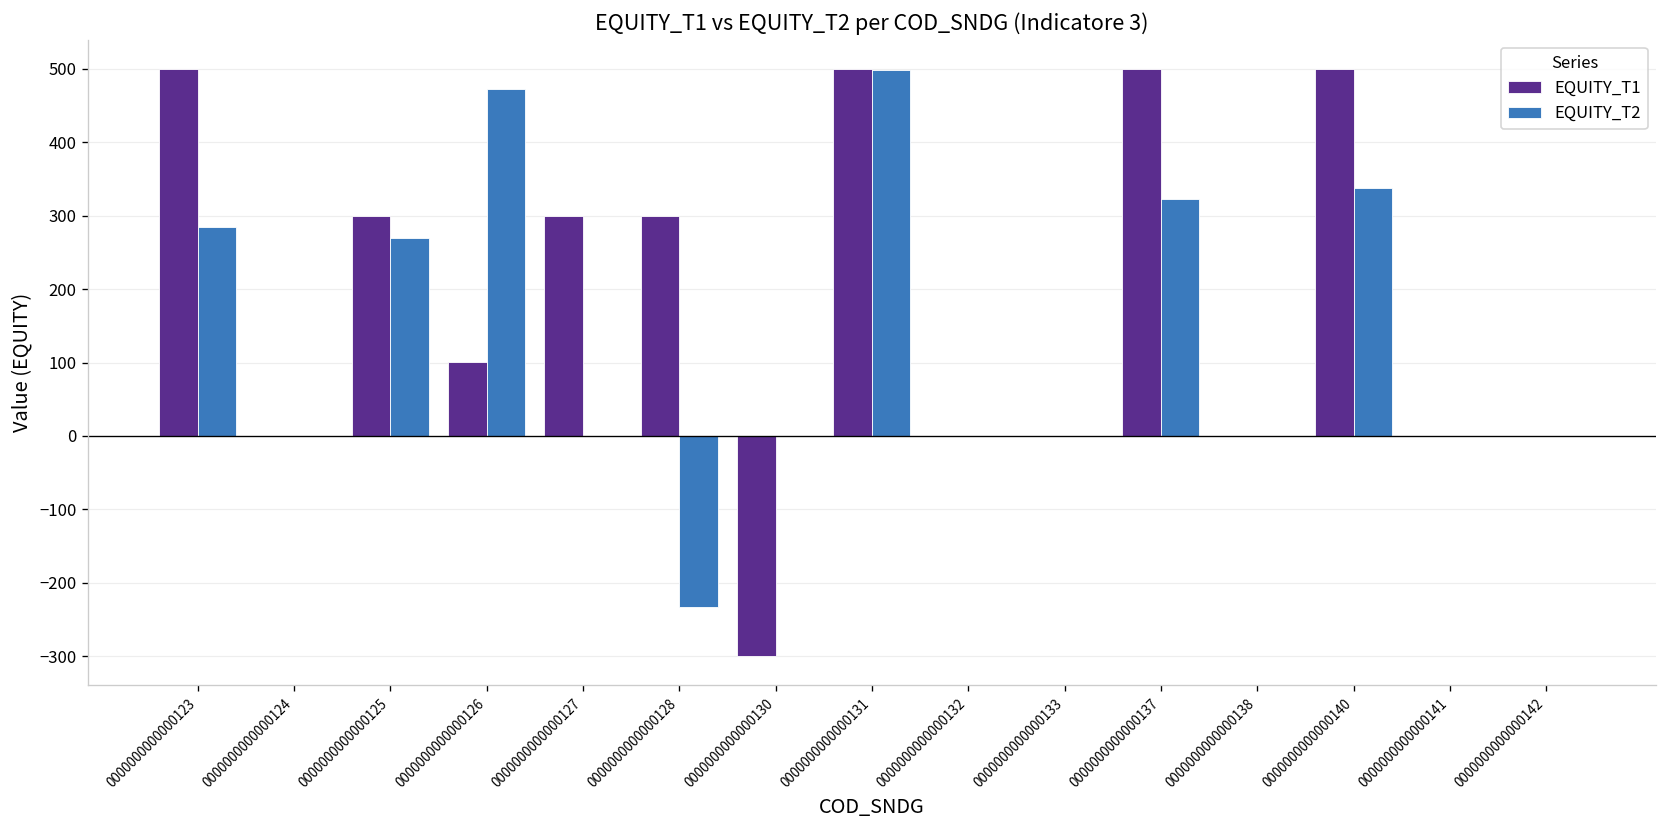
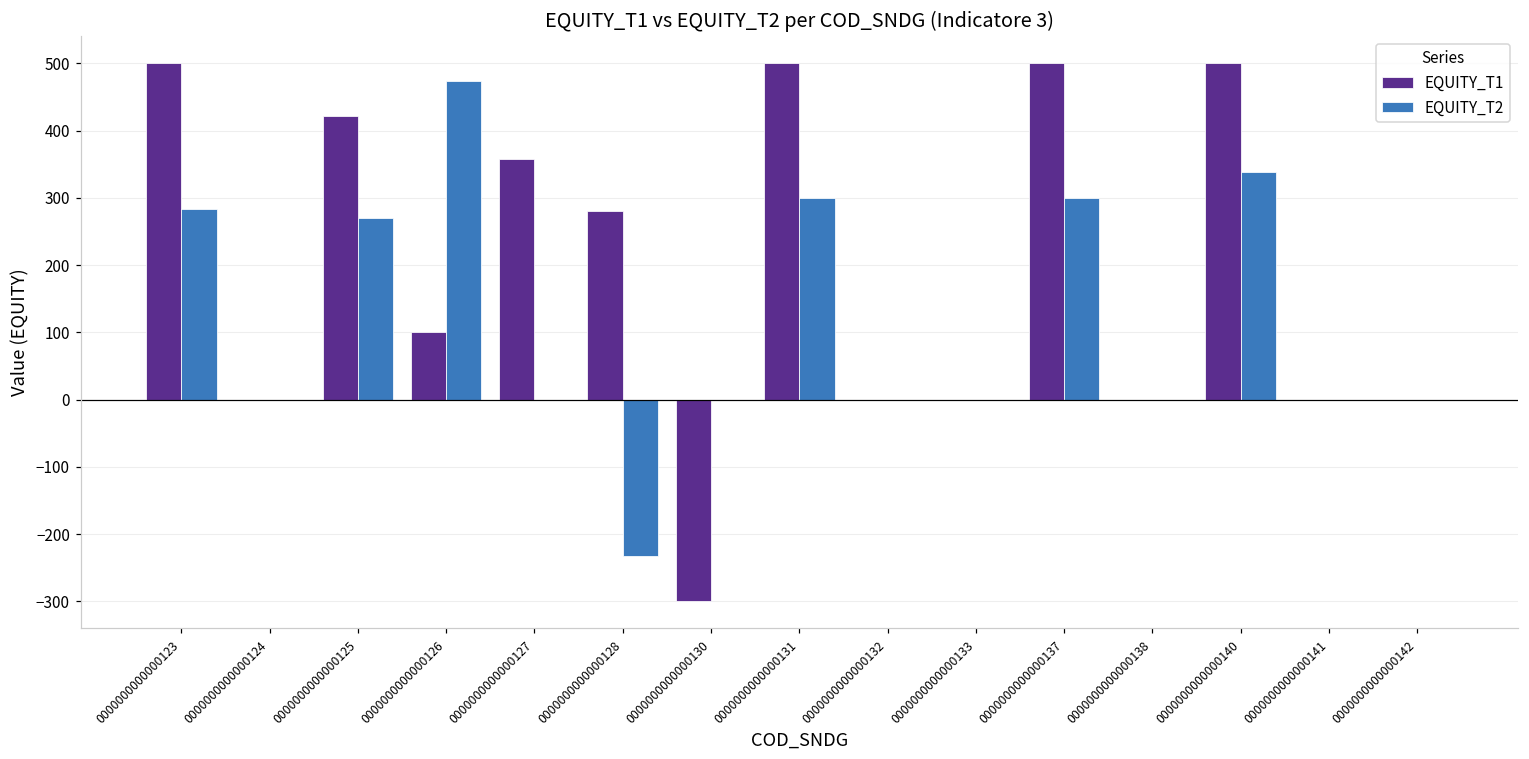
  {
    "EQUITY_T1": {
      "0000000000000123": 500,
      "0000000000000124": 0,
-     "0000000000000125": 300,
+     "0000000000000125": 420,
      "0000000000000126": 100,
-     "0000000000000127": 300,
-     "0000000000000128": 300,
+     "0000000000000127": 360,
+     "0000000000000128": 280,
      "0000000000000130": -300,
      "0000000000000131": 500,
      "0000000000000132": 0,
      "0000000000000133": 0,
      "0000000000000137": 500,
      "0000000000000138": 0,
      "0000000000000140": 500,
      "0000000000000141": 0,
      "0000000000000142": 0
    },
    "EQUITY_T2": {
      "0000000000000123": 280,
      "0000000000000124": 0,
      "0000000000000125": 270,
      "0000000000000126": 470,
      "0000000000000127": 0,
      "0000000000000128": -230,
      "0000000000000130": 0,
-     "0000000000000131": 500,
+     "0000000000000131": 300,
      "0000000000000132": 0,
      "0000000000000133": 0,
-     "0000000000000137": 320,
+     "0000000000000137": 300,
      "0000000000000138": 0,
      "0000000000000140": 340,
      "0000000000000141": 0,
      "0000000000000142": 0
    }
  }
